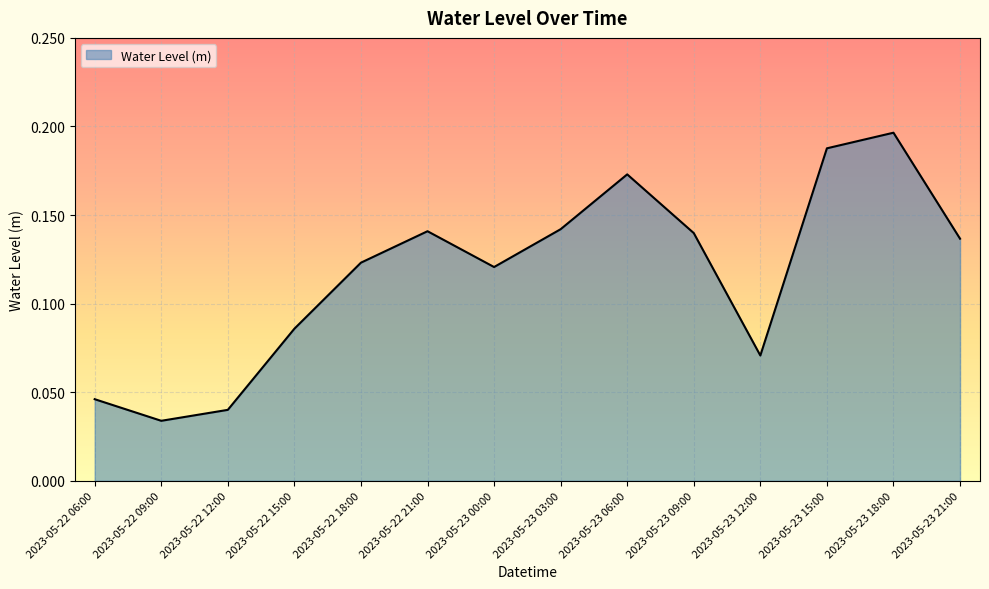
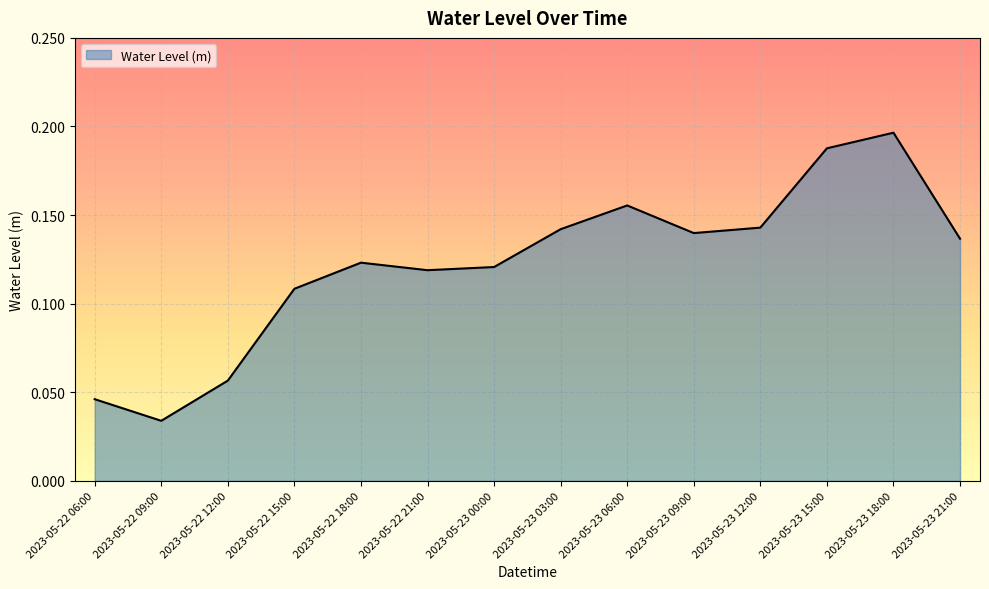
  {
    "2023-05-22 06:00": 0.046,
    "2023-05-22 09:00": 0.034,
-   "2023-05-22 12:00": 0.040,
-   "2023-05-22 15:00": 0.086,
+   "2023-05-22 12:00": 0.057,
+   "2023-05-22 15:00": 0.108,
    "2023-05-22 18:00": 0.123,
-   "2023-05-22 21:00": 0.141,
+   "2023-05-22 21:00": 0.119,
    "2023-05-23 00:00": 0.121,
    "2023-05-23 03:00": 0.142,
-   "2023-05-23 06:00": 0.173,
+   "2023-05-23 06:00": 0.155,
    "2023-05-23 09:00": 0.140,
-   "2023-05-23 12:00": 0.071,
+   "2023-05-23 12:00": 0.143,
    "2023-05-23 15:00": 0.188,
    "2023-05-23 18:00": 0.196,
    "2023-05-23 21:00": 0.137
  }
